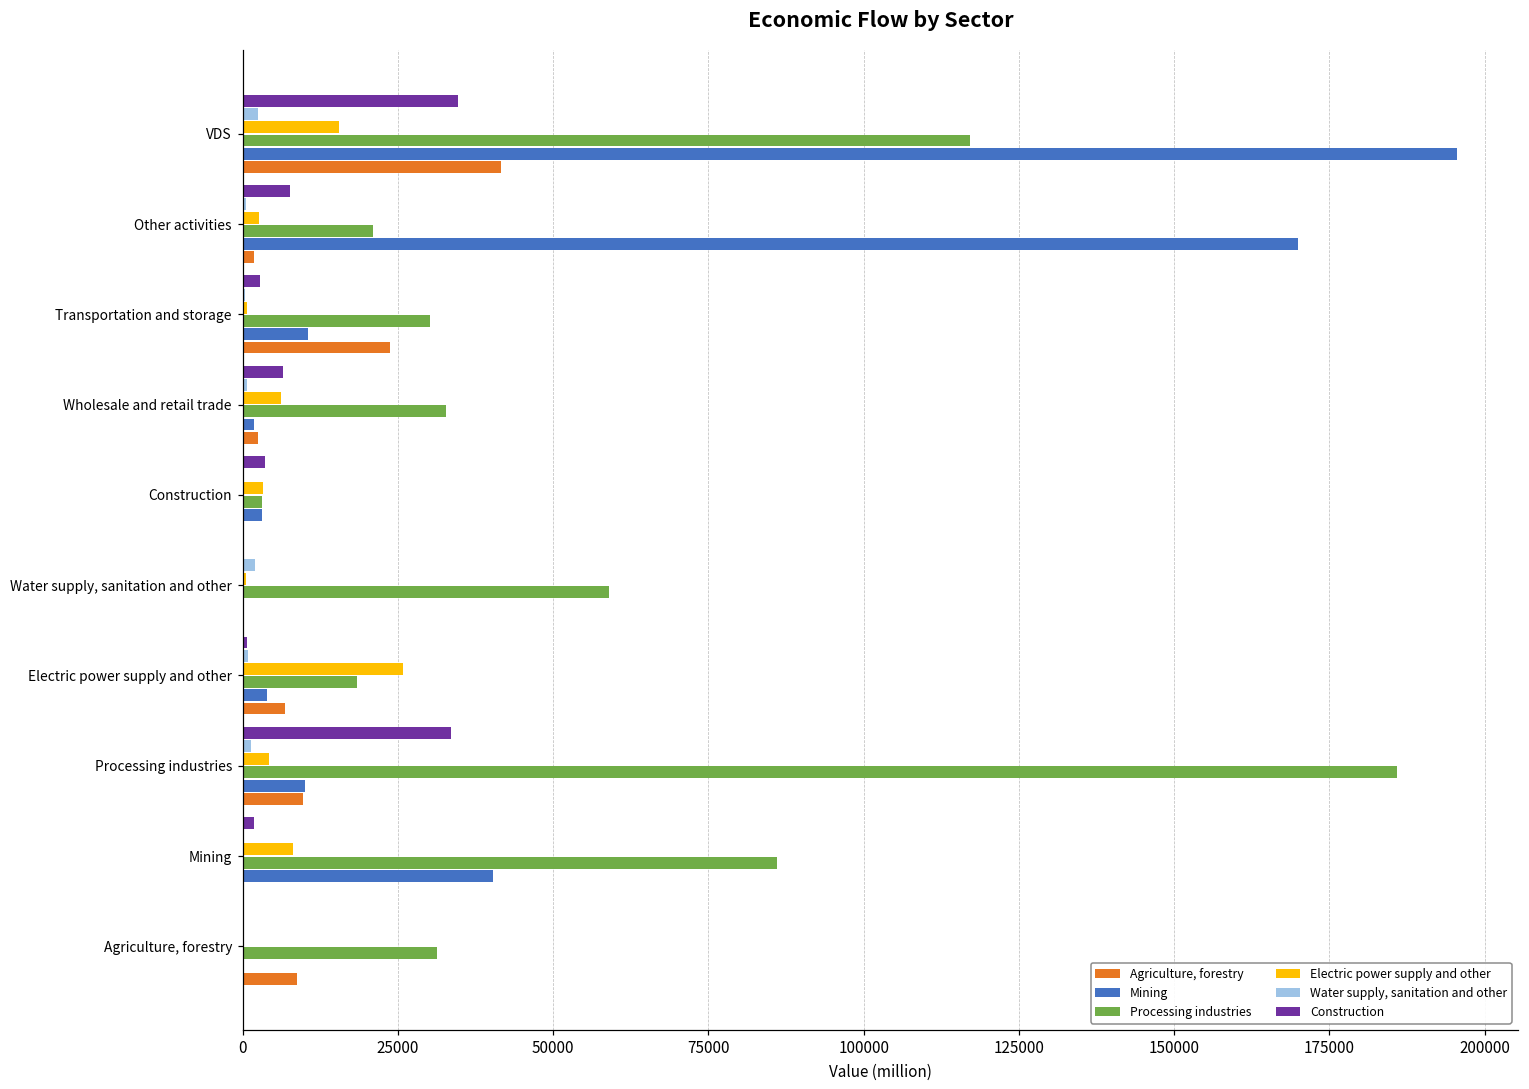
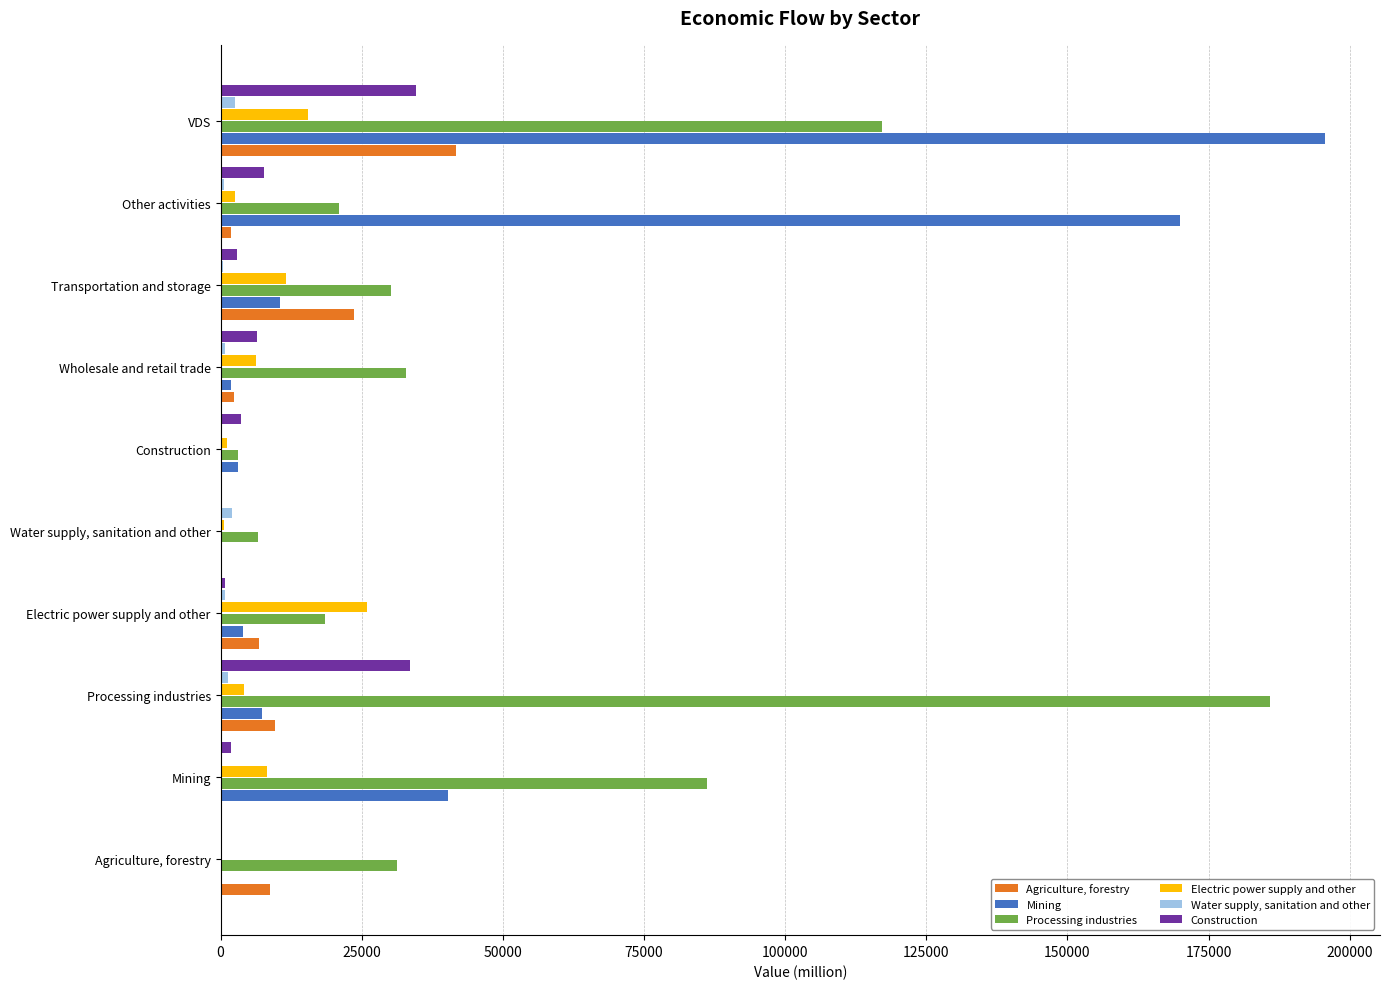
  {
    "Agriculture, forestry": {
      "VDS": 42000,
      "Other activities": 2000,
      "Transportation and storage": 24000,
      "Wholesale and retail trade": 2000,
      "Electric power supply and other": 7000,
      "Processing industries": 10000,
      "Agriculture, forestry": 9000
    },
    "Mining": {
      "VDS": 196000,
      "Other activities": 170000,
      "Transportation and storage": 11000,
      "Wholesale and retail trade": 2000,
      "Construction": 3000,
      "Electric power supply and other": 4000,
-     "Processing industries": 10000,
+     "Processing industries": 7000,
      "Mining": 40000
    },
    "Processing industries": {
      "VDS": 117000,
      "Other activities": 21000,
      "Transportation and storage": 30000,
      "Wholesale and retail trade": 33000,
      "Construction": 3000,
-     "Water supply, sanitation and other": 59000,
+     "Water supply, sanitation and other": 7000,
      "Electric power supply and other": 18000,
      "Processing industries": 186000,
      "Mining": 86000,
      "Agriculture, forestry": 31000
    },
    "Electric power supply and other": {
      "VDS": 15000,
      "Other activities": 3000,
-     "Transportation and storage": 1000,
+     "Transportation and storage": 12000,
      "Wholesale and retail trade": 6000,
-     "Construction": 3000,
+     "Construction": 1000,
      "Water supply, sanitation and other": 1000,
      "Electric power supply and other": 26000,
      "Processing industries": 4000,
      "Mining": 8000
    },
    "Water supply, sanitation and other": {
      "VDS": 3000,
      "Other activities": 1000,
      "Wholesale and retail trade": 1000,
      "Water supply, sanitation and other": 2000,
      "Electric power supply and other": 1000,
      "Processing industries": 1000
    },
    "Construction": {
      "VDS": 35000,
      "Other activities": 8000,
      "Transportation and storage": 3000,
      "Wholesale and retail trade": 6000,
      "Construction": 4000,
      "Electric power supply and other": 1000,
      "Processing industries": 34000,
      "Mining": 2000
    }
  }
